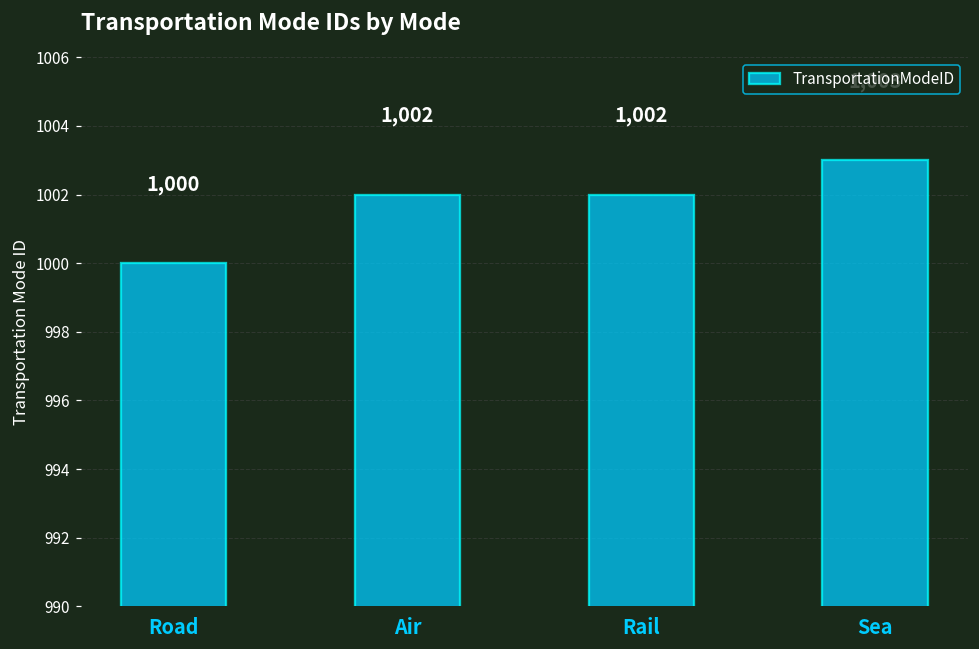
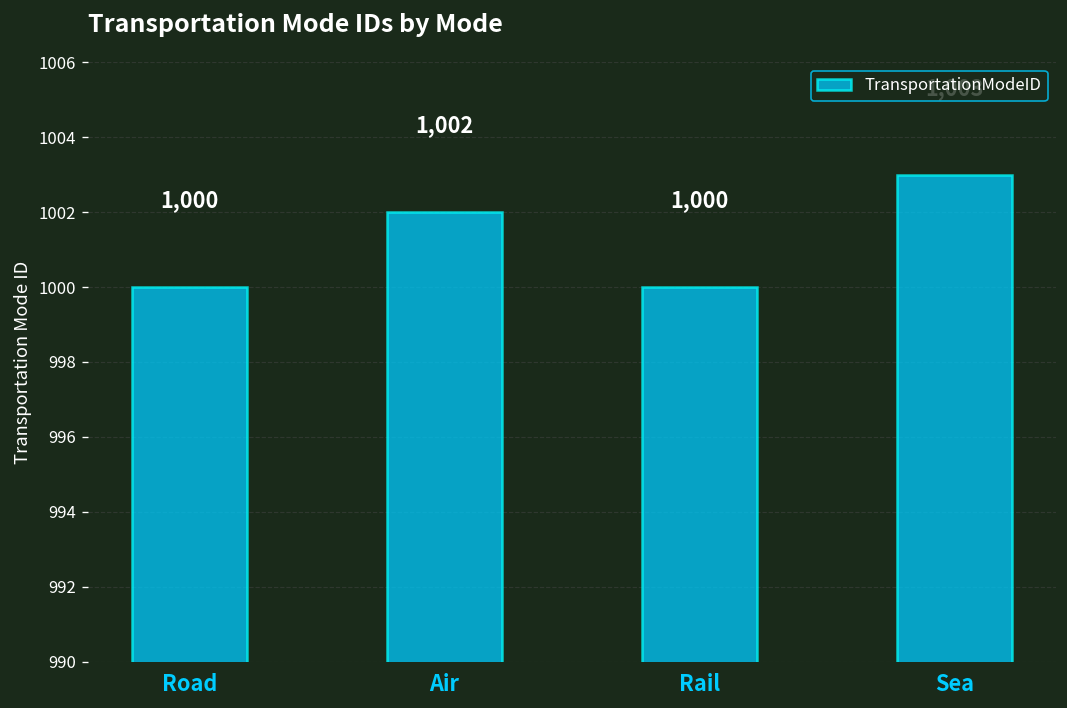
  {
-   "Rail": "1,002"
+   "Rail": "1,000"
  }
